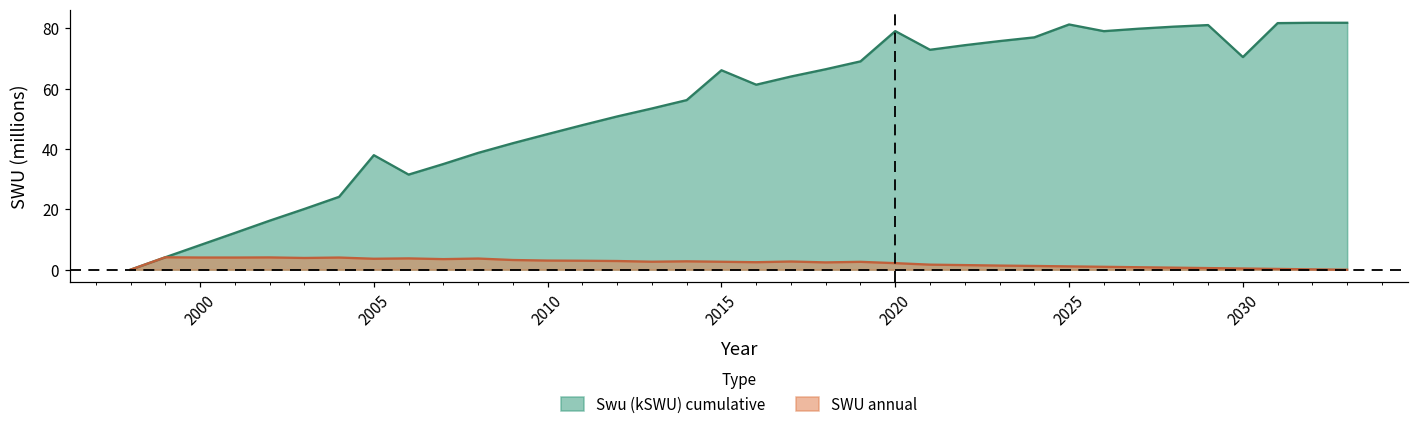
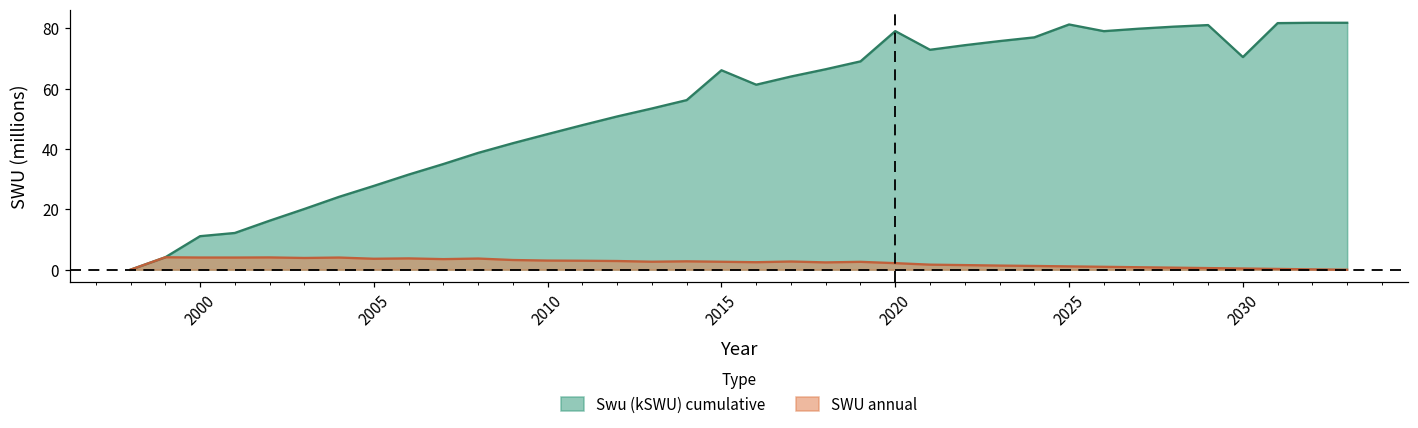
  {
    "Swu (kSWU) cumulative": {
-     "2000": 8,
-     "2005": 38,
+     "2000": 11,
+     "2005": 28,
      "2010": 45,
      "2015": 66,
      "2020": 79,
      "2025": 81,
      "2030": 70
    },
    "SWU annual": {
      "2000": 4,
      "2005": 4,
      "2010": 3,
      "2015": 3,
      "2020": 2,
      "2025": 1,
      "2030": 0
    }
  }
